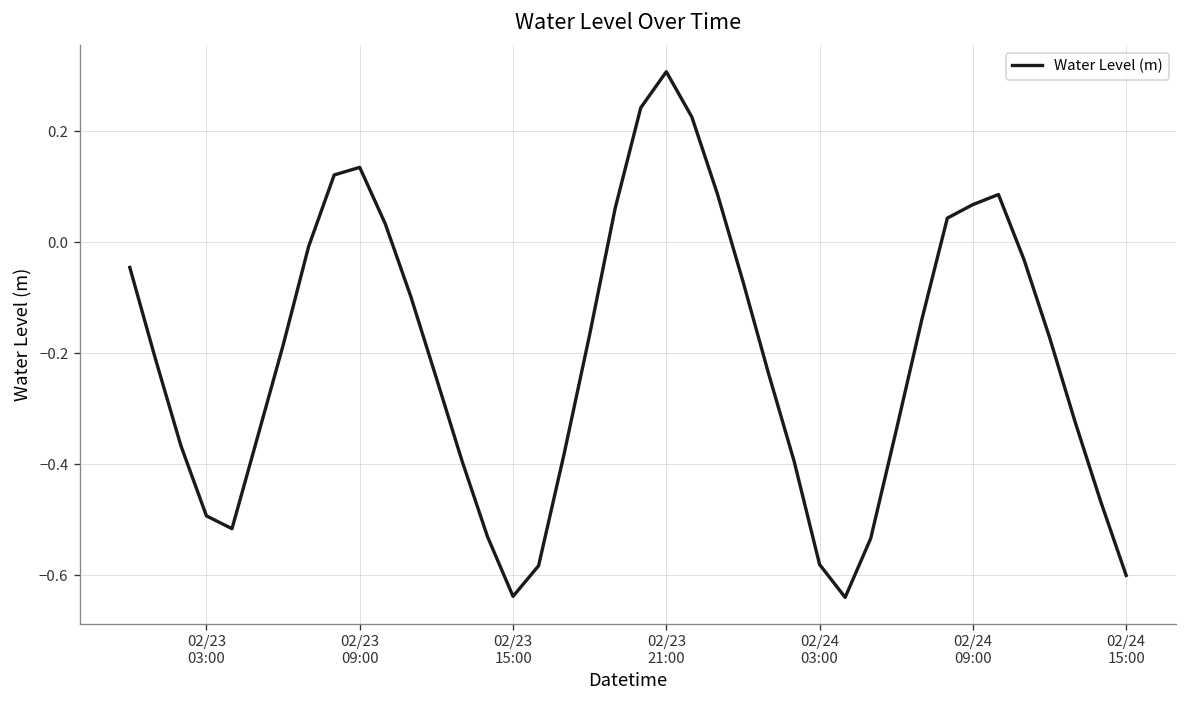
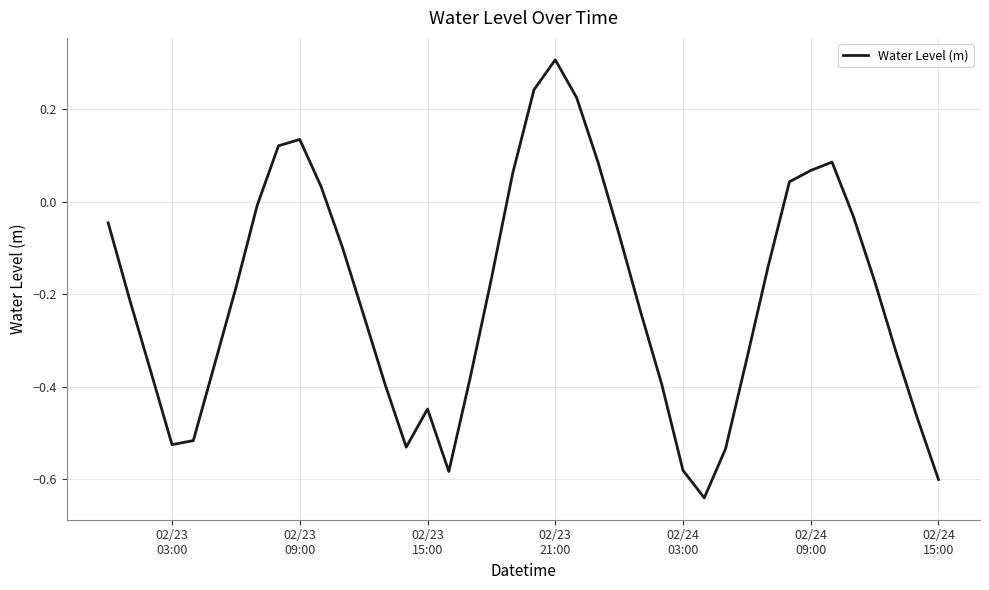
  {
-   "02/23 03:00": -0.49,
+   "02/23 03:00": -0.53,
    "02/23 09:00": 0.13,
-   "02/23 15:00": -0.64,
+   "02/23 15:00": -0.45,
    "02/23 21:00": 0.31,
    "02/24 03:00": -0.58,
    "02/24 09:00": 0.07,
    "02/24 15:00": -0.60
  }
